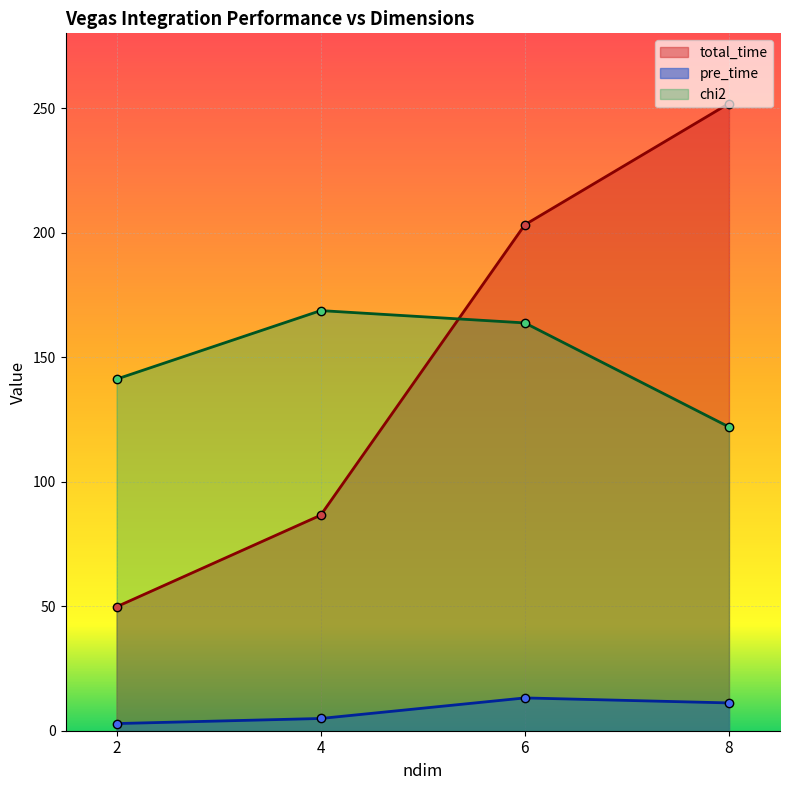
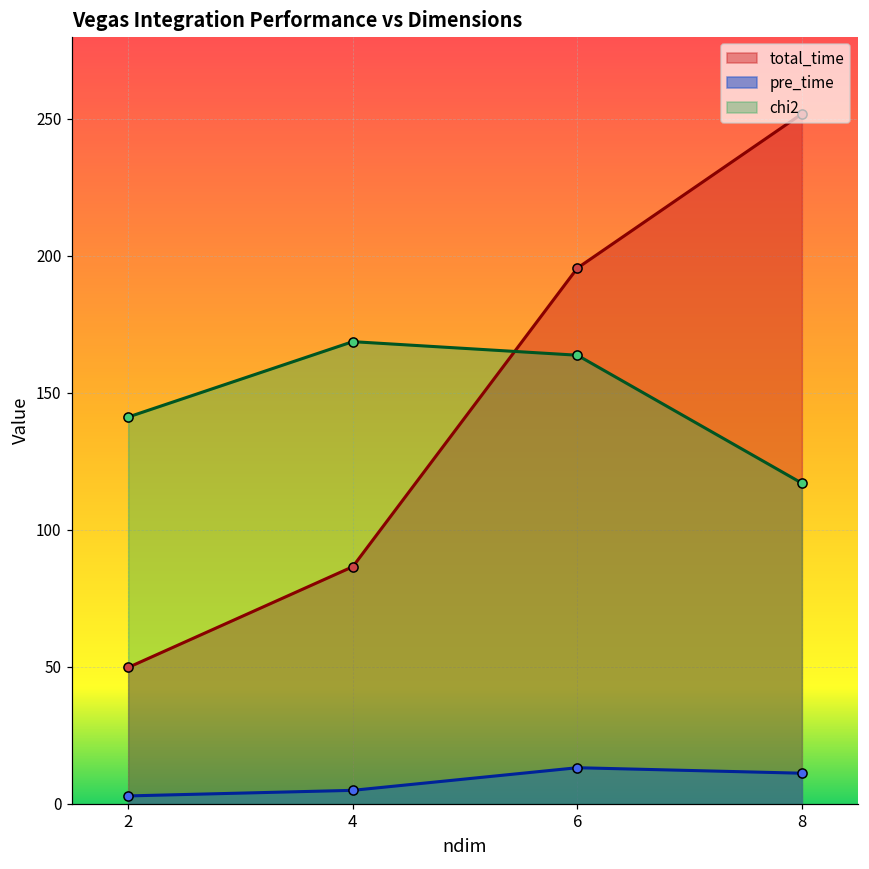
  {
    "total_time": {
      "2": 50,
      "4": 87,
-     "6": 203
+     "6": 196
    },
    "pre_time": {
      "2": 3,
      "4": 5,
      "6": 13,
      "8": 11
    },
    "chi2": {
      "2": 141,
      "4": 169,
      "6": 164,
-     "8": 122
+     "8": 117
    }
  }
